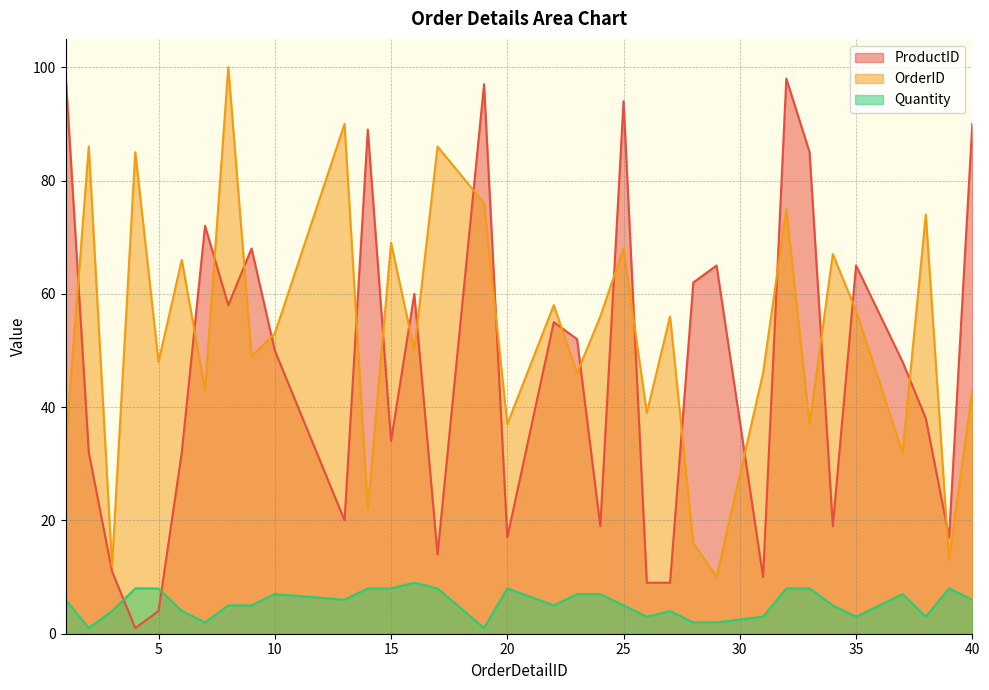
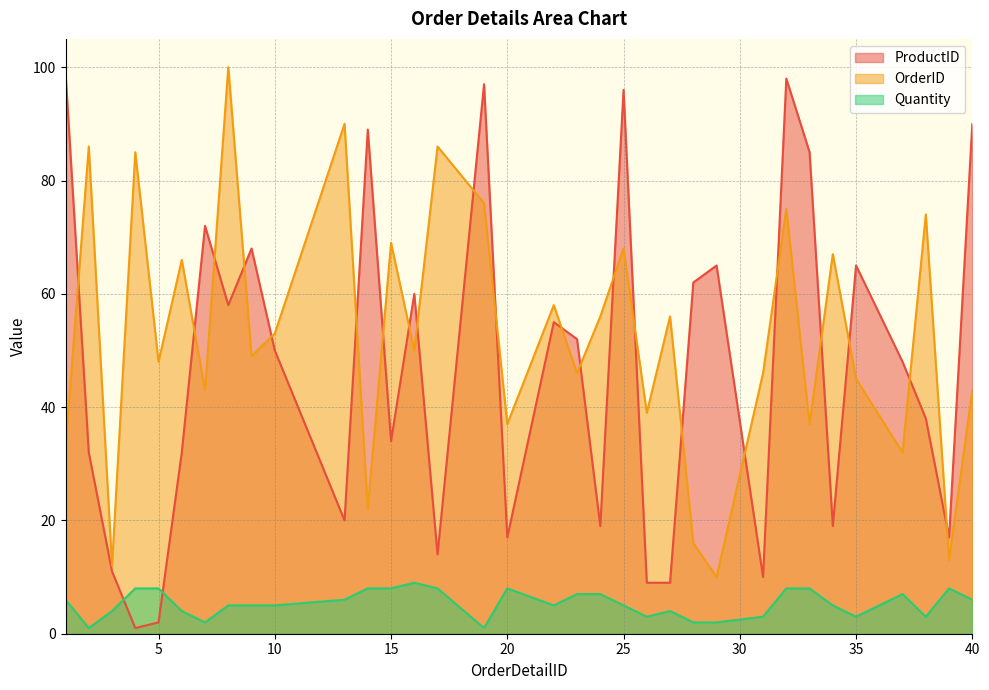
  {
    "ProductID": {
-     "5": 4,
+     "5": 2,
      "10": 50,
      "15": 34,
      "20": 17,
-     "25": 94,
+     "25": 96,
      "35": 65,
      "40": 90
    },
    "OrderID": {
      "5": 48,
      "10": 53,
      "15": 69,
      "20": 37,
      "25": 68,
-     "35": 57,
+     "35": 45,
      "40": 43
    },
    "Quantity": {
      "5": 8,
-     "10": 7,
+     "10": 5,
      "15": 8,
      "20": 8,
      "25": 5,
      "35": 3,
      "40": 6
    }
  }
